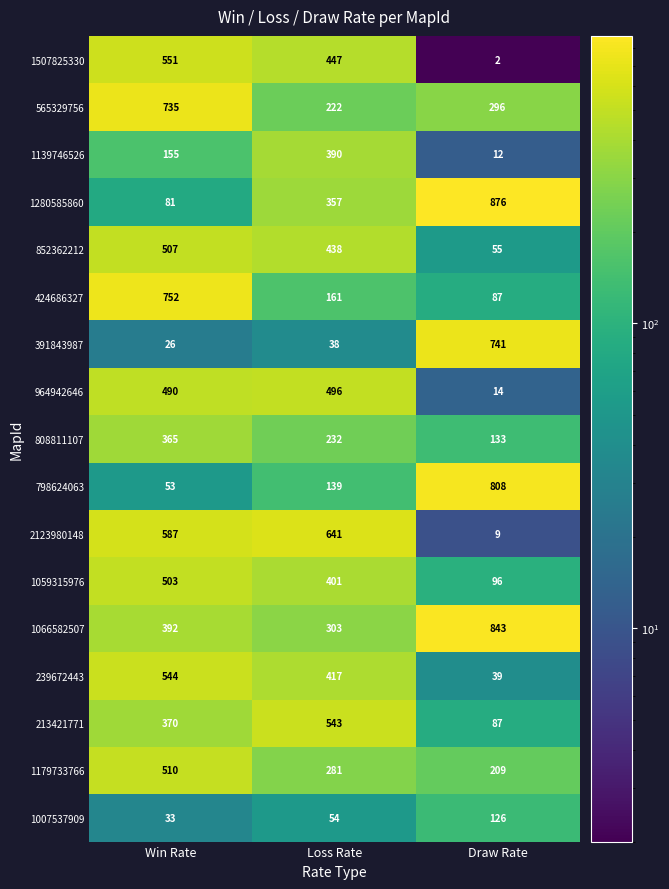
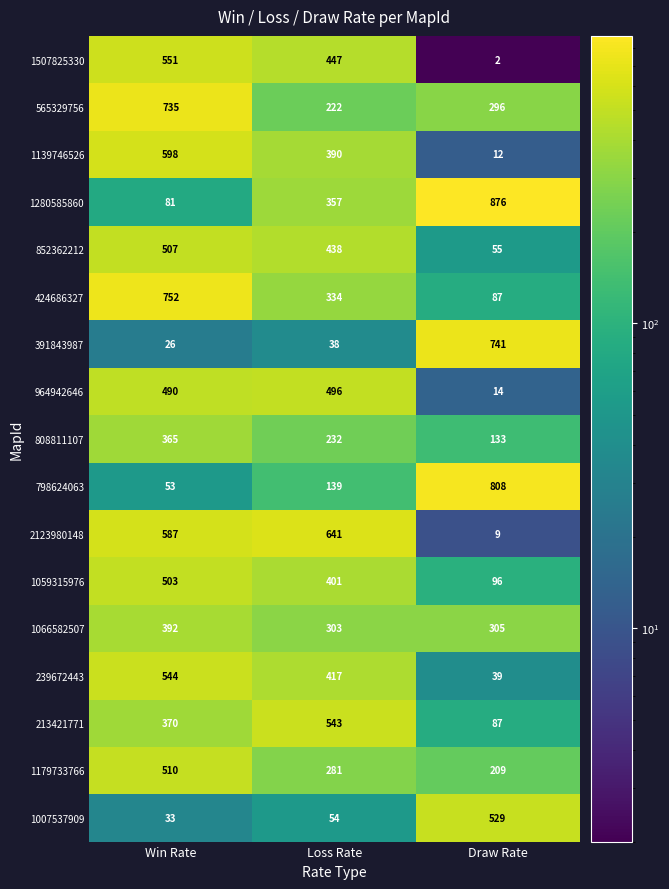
  {
    "1507825330": {
      "Win Rate": 551,
      "Loss Rate": 447,
      "Draw Rate": 2
    },
    "565329756": {
      "Win Rate": 735,
      "Loss Rate": 222,
      "Draw Rate": 296
    },
    "1139746526": {
-     "Win Rate": 155,
+     "Win Rate": 598,
      "Loss Rate": 390,
      "Draw Rate": 12
    },
    "1280585860": {
      "Win Rate": 81,
      "Loss Rate": 357,
      "Draw Rate": 876
    },
    "852362212": {
      "Win Rate": 507,
      "Loss Rate": 438,
      "Draw Rate": 55
    },
    "424686327": {
      "Win Rate": 752,
-     "Loss Rate": 161,
+     "Loss Rate": 334,
      "Draw Rate": 87
    },
    "391843987": {
      "Win Rate": 26,
      "Loss Rate": 38,
      "Draw Rate": 741
    },
    "964942646": {
      "Win Rate": 490,
      "Loss Rate": 496,
      "Draw Rate": 14
    },
    "808811107": {
      "Win Rate": 365,
      "Loss Rate": 232,
      "Draw Rate": 133
    },
    "798624063": {
      "Win Rate": 53,
      "Loss Rate": 139,
      "Draw Rate": 808
    },
    "2123980148": {
      "Win Rate": 587,
      "Loss Rate": 641,
      "Draw Rate": 9
    },
    "1059315976": {
      "Win Rate": 503,
      "Loss Rate": 401,
      "Draw Rate": 96
    },
    "1066582507": {
      "Win Rate": 392,
      "Loss Rate": 303,
-     "Draw Rate": 843
+     "Draw Rate": 305
    },
    "239672443": {
      "Win Rate": 544,
      "Loss Rate": 417,
      "Draw Rate": 39
    },
    "213421771": {
      "Win Rate": 370,
      "Loss Rate": 543,
      "Draw Rate": 87
    },
    "1179733766": {
      "Win Rate": 510,
      "Loss Rate": 281,
      "Draw Rate": 209
    },
    "1007537909": {
      "Win Rate": 33,
      "Loss Rate": 54,
-     "Draw Rate": 126
+     "Draw Rate": 529
    }
  }
